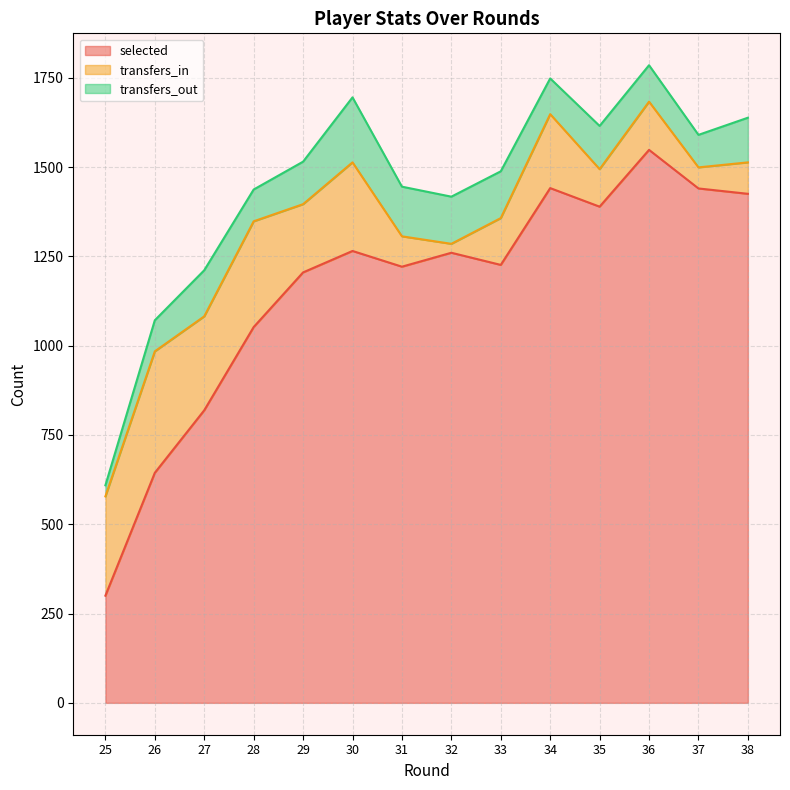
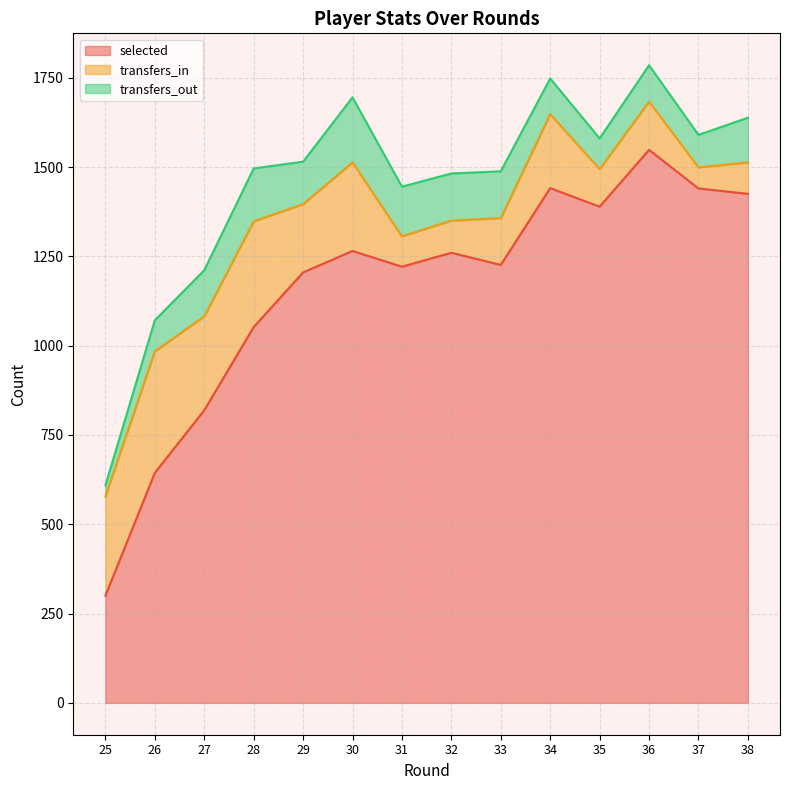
  {
    "selected": {
      "25": 300,
      "26": 640,
      "27": 820,
      "28": 1050,
      "29": 1210,
      "30": 1270,
      "31": 1220,
      "32": 1260,
      "33": 1230,
      "34": 1440,
      "35": 1390,
      "36": 1550,
      "37": 1440,
      "38": 1430
    },
    "transfers_in": {
      "25": 280,
      "26": 340,
      "27": 260,
      "28": 300,
      "29": 190,
      "30": 250,
      "31": 90,
-     "32": 30,
+     "32": 90,
      "33": 130,
      "34": 210,
      "35": 110,
      "36": 140,
      "37": 60,
      "38": 90
    },
    "transfers_out": {
      "25": 30,
      "26": 90,
      "27": 130,
-     "28": 90,
+     "28": 150,
      "29": 120,
      "30": 180,
      "31": 140,
      "32": 130,
      "33": 130,
      "34": 100,
-     "35": 120,
+     "35": 90,
      "36": 100,
      "37": 90,
      "38": 130
    }
  }
